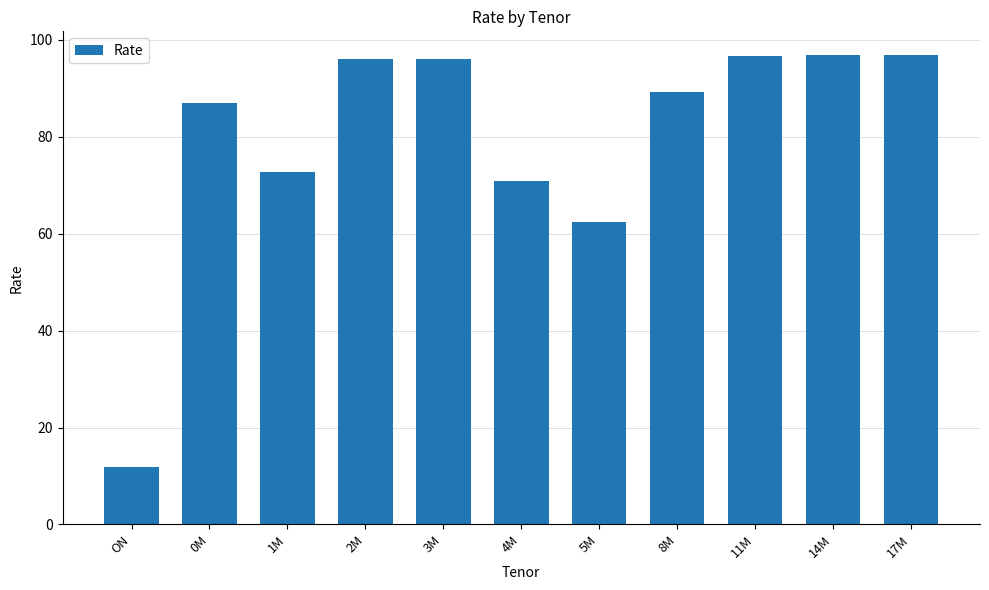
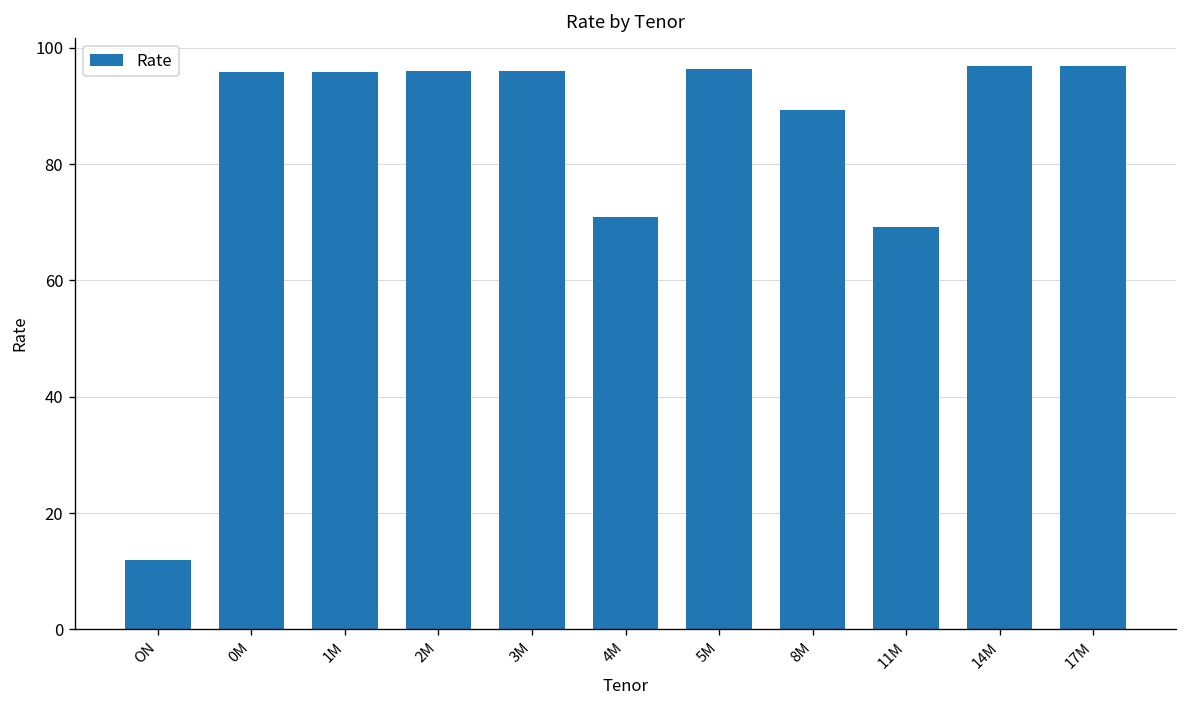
  {
    "ON": 12,
-   "0M": 87,
-   "1M": 73,
+   "0M": 96,
+   "1M": 96,
    "2M": 96,
    "3M": 96,
    "4M": 71,
-   "5M": 62,
+   "5M": 96,
    "8M": 89,
-   "11M": 97,
+   "11M": 69,
    "14M": 97,
    "17M": 97
  }
